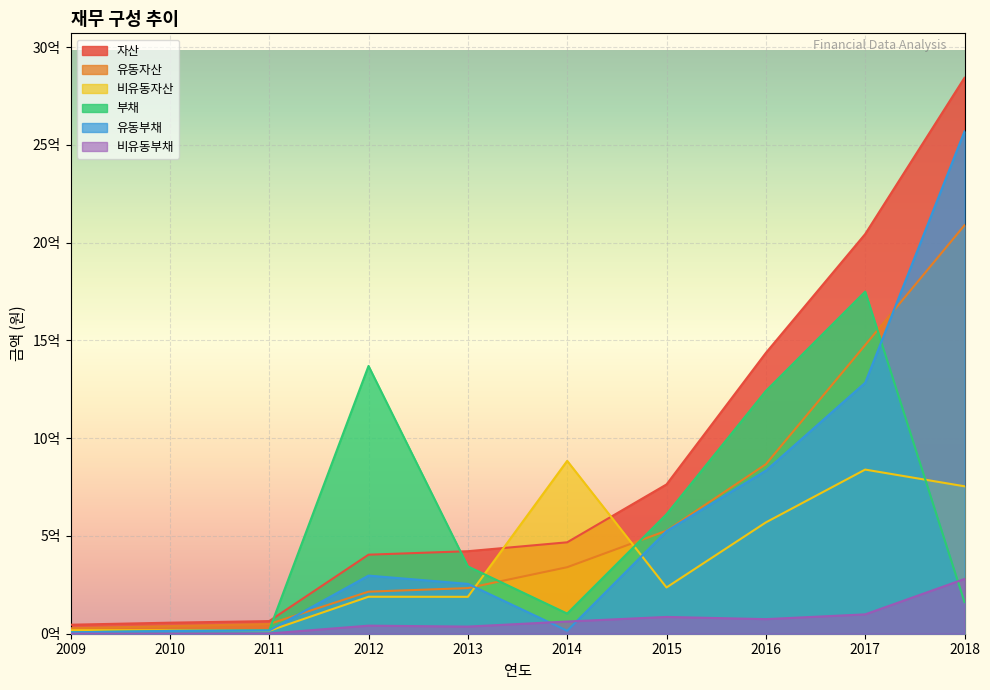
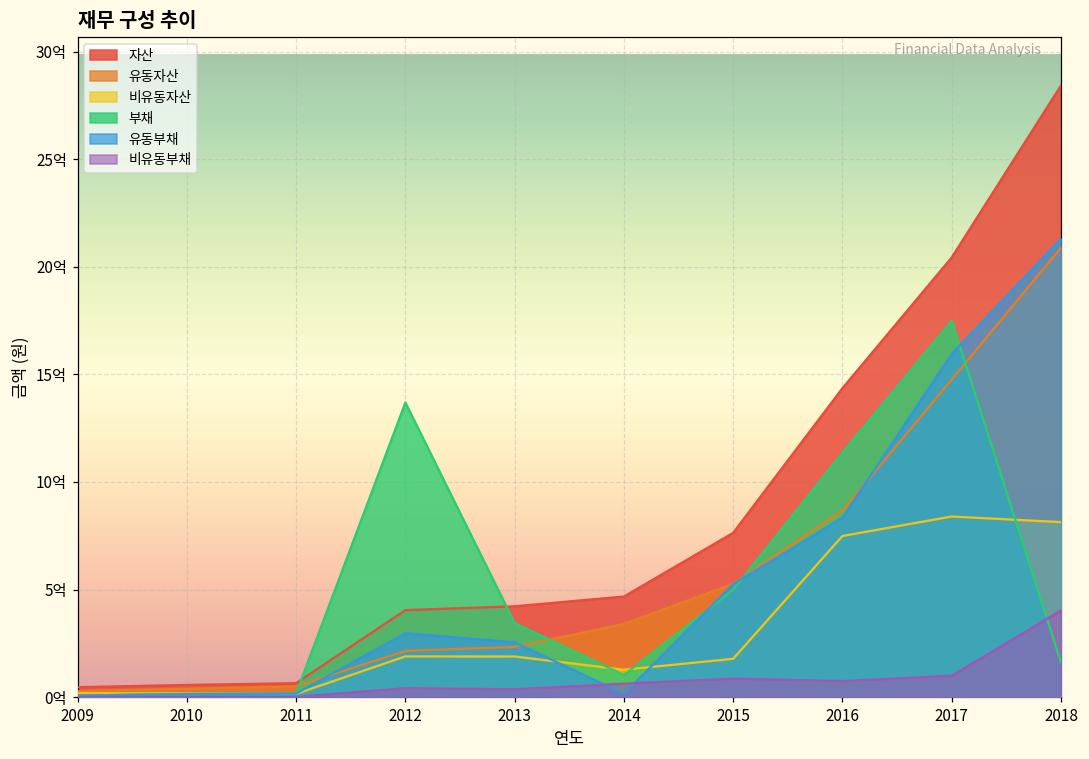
  {
    "비유동자산": {
      "2012": "1.9억",
      "2013": "1.9억",
-     "2014": "8.8억",
-     "2015": "2.4억",
-     "2016": "5.7억",
+     "2014": "1.3억",
+     "2015": "1.8억",
+     "2016": "7.5억",
      "2017": "8.4억",
-     "2018": "7.5억"
+     "2018": "8.1억"
    },
    "부채": {
      "2012": "13.7억",
      "2013": "3.4억",
      "2014": "1.0억",
-     "2015": "6.1억",
-     "2016": "12.4억",
+     "2015": "5.0억",
+     "2016": "11.4억",
      "2017": "17.5억",
      "2018": "1.6억"
    },
    "유동부채": {
      "2012": "3.0억",
      "2013": "2.5억",
      "2014": "0.2억",
      "2016": "8.3억",
-     "2017": "12.8억",
-     "2018": "25.7억"
+     "2017": "16.0억",
+     "2018": "21.3억"
    },
    "비유동부채": {
      "2010": "0.0억",
      "2011": "0.0억",
      "2012": "0.4억",
      "2013": "0.4억",
      "2014": "0.6억",
      "2015": "0.9억",
      "2016": "0.7억",
      "2017": "1.0억",
-     "2018": "2.8억"
+     "2018": "4.0억"
    }
  }
